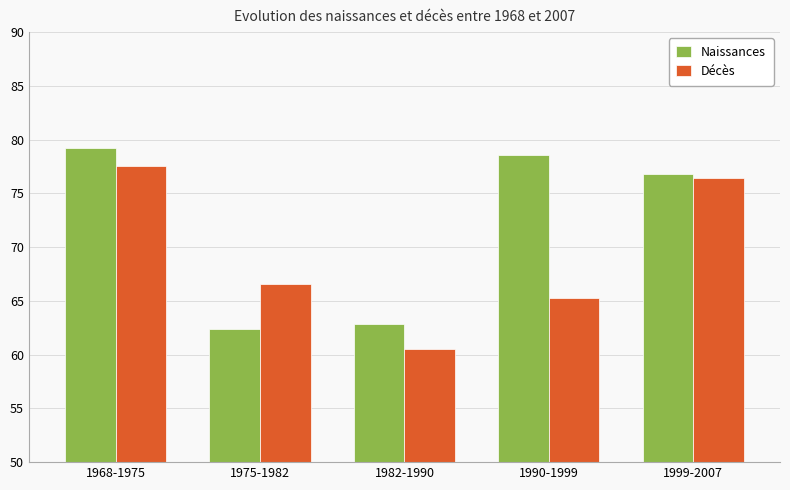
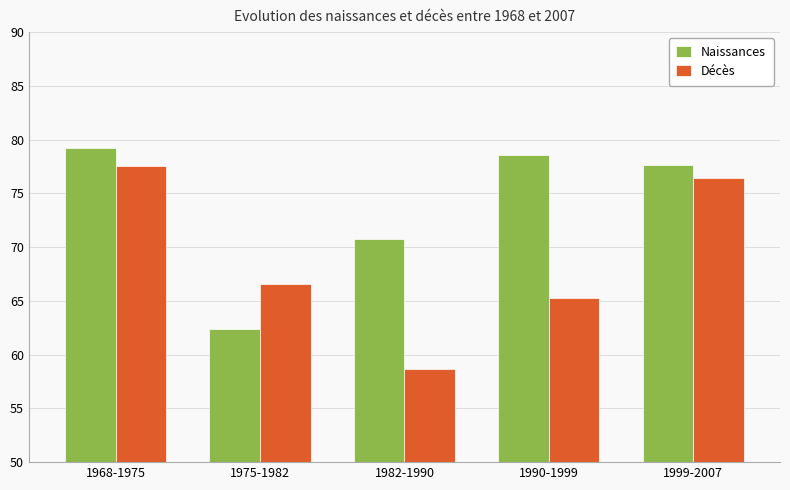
  {
    "Naissances": {
      "1968-1975": 79.2,
      "1975-1982": 62.4,
-     "1982-1990": 62.9,
+     "1982-1990": 70.8,
      "1990-1999": 78.6,
-     "1999-2007": 76.8
+     "1999-2007": 77.6
    },
    "Décès": {
      "1968-1975": 77.6,
      "1975-1982": 66.6,
-     "1982-1990": 60.5,
+     "1982-1990": 58.7,
      "1990-1999": 65.3,
      "1999-2007": 76.4
    }
  }
